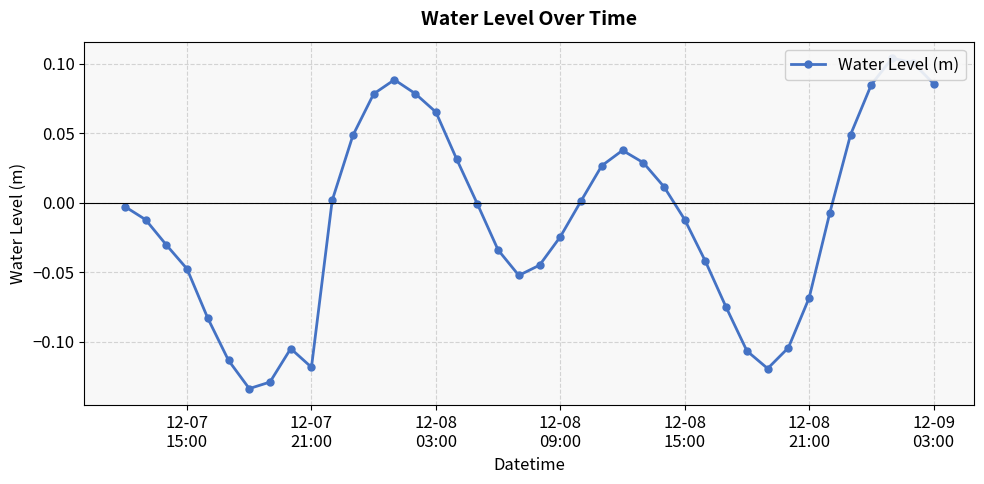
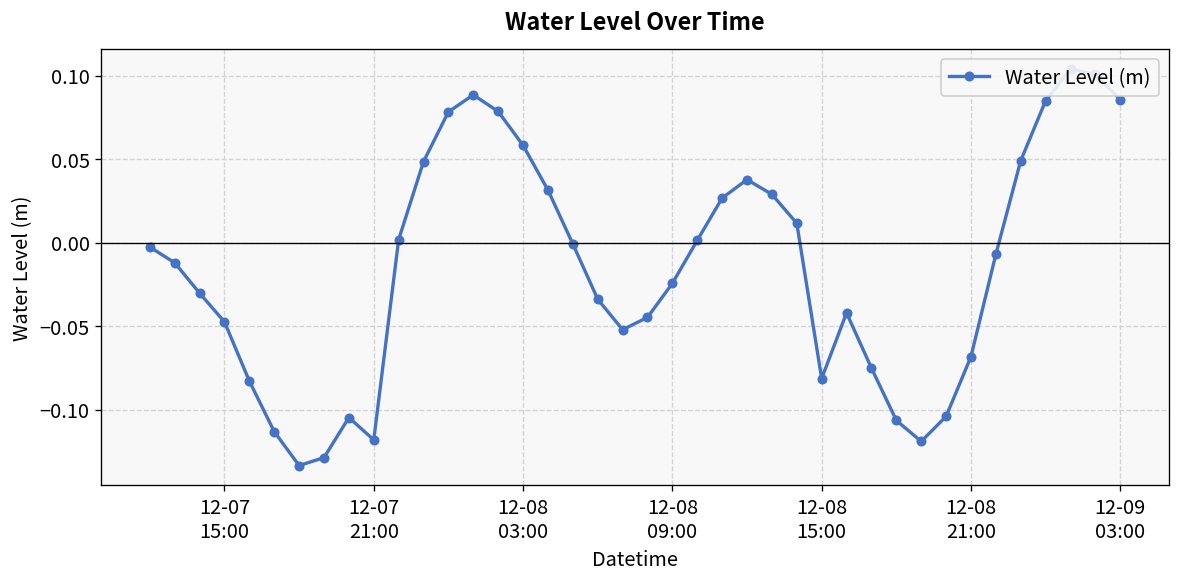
  {
    "12-07 15:00": -0.048,
    "12-07 21:00": -0.118,
-   "12-08 03:00": 0.065,
+   "12-08 03:00": 0.058,
    "12-08 09:00": -0.024,
-   "12-08 15:00": -0.012,
+   "12-08 15:00": -0.081,
    "12-08 21:00": -0.068,
    "12-09 03:00": 0.086
  }
